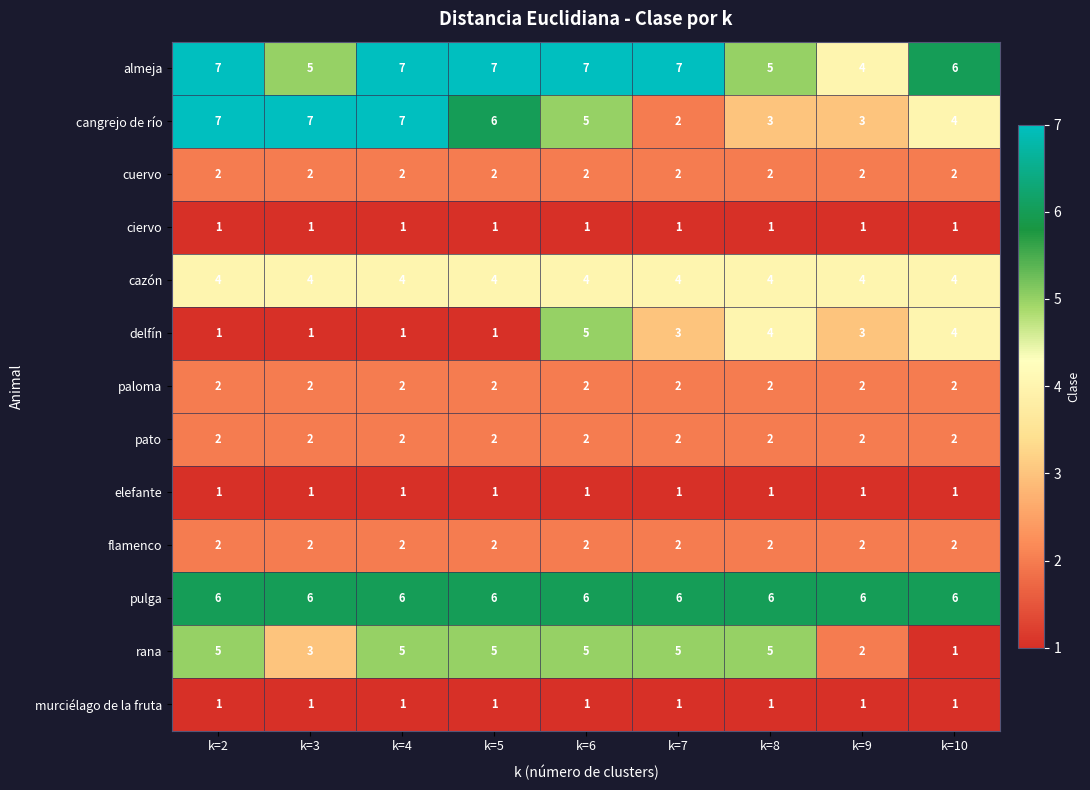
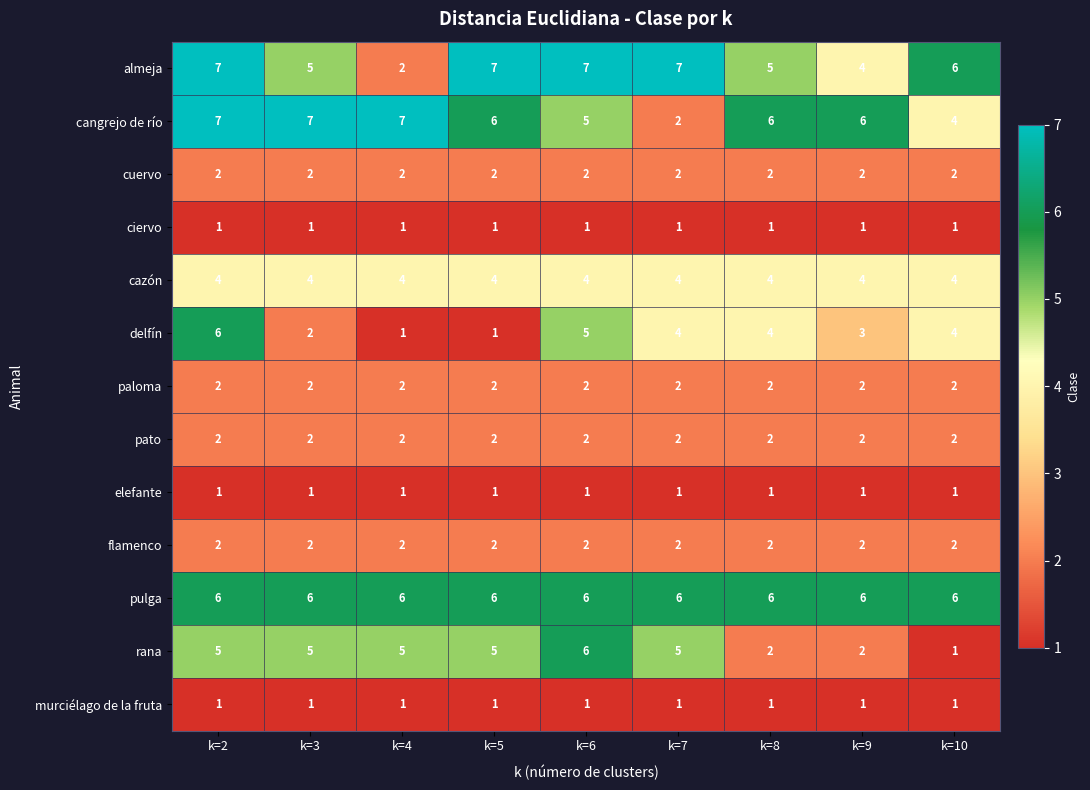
  {
    "almeja": {
      "k=2": 7,
      "k=3": 5,
-     "k=4": 7,
+     "k=4": 2,
      "k=5": 7,
      "k=6": 7,
      "k=7": 7,
      "k=8": 5,
      "k=9": 4,
      "k=10": 6
    },
    "cangrejo de río": {
      "k=2": 7,
      "k=3": 7,
      "k=4": 7,
      "k=5": 6,
      "k=6": 5,
      "k=7": 2,
-     "k=8": 3,
-     "k=9": 3,
+     "k=8": 6,
+     "k=9": 6,
      "k=10": 4
    },
    "cuervo": {
      "k=2": 2,
      "k=3": 2,
      "k=4": 2,
      "k=5": 2,
      "k=6": 2,
      "k=7": 2,
      "k=8": 2,
      "k=9": 2,
      "k=10": 2
    },
    "ciervo": {
      "k=2": 1,
      "k=3": 1,
      "k=4": 1,
      "k=5": 1,
      "k=6": 1,
      "k=7": 1,
      "k=8": 1,
      "k=9": 1,
      "k=10": 1
    },
    "cazón": {
      "k=2": 4,
      "k=3": 4,
      "k=4": 4,
      "k=5": 4,
      "k=6": 4,
      "k=7": 4,
      "k=8": 4,
      "k=9": 4,
      "k=10": 4
    },
    "delfín": {
-     "k=2": 1,
-     "k=3": 1,
+     "k=2": 6,
+     "k=3": 2,
      "k=4": 1,
      "k=5": 1,
      "k=6": 5,
-     "k=7": 3,
+     "k=7": 4,
      "k=8": 4,
      "k=9": 3,
      "k=10": 4
    },
    "paloma": {
      "k=2": 2,
      "k=3": 2,
      "k=4": 2,
      "k=5": 2,
      "k=6": 2,
      "k=7": 2,
      "k=8": 2,
      "k=9": 2,
      "k=10": 2
    },
    "pato": {
      "k=2": 2,
      "k=3": 2,
      "k=4": 2,
      "k=5": 2,
      "k=6": 2,
      "k=7": 2,
      "k=8": 2,
      "k=9": 2,
      "k=10": 2
    },
    "elefante": {
      "k=2": 1,
      "k=3": 1,
      "k=4": 1,
      "k=5": 1,
      "k=6": 1,
      "k=7": 1,
      "k=8": 1,
      "k=9": 1,
      "k=10": 1
    },
    "flamenco": {
      "k=2": 2,
      "k=3": 2,
      "k=4": 2,
      "k=5": 2,
      "k=6": 2,
      "k=7": 2,
      "k=8": 2,
      "k=9": 2,
      "k=10": 2
    },
    "pulga": {
      "k=2": 6,
      "k=3": 6,
      "k=4": 6,
      "k=5": 6,
      "k=6": 6,
      "k=7": 6,
      "k=8": 6,
      "k=9": 6,
      "k=10": 6
    },
    "rana": {
      "k=2": 5,
-     "k=3": 3,
+     "k=3": 5,
      "k=4": 5,
      "k=5": 5,
-     "k=6": 5,
+     "k=6": 6,
      "k=7": 5,
-     "k=8": 5,
+     "k=8": 2,
      "k=9": 2,
      "k=10": 1
    },
    "murciélago de la fruta": {
      "k=2": 1,
      "k=3": 1,
      "k=4": 1,
      "k=5": 1,
      "k=6": 1,
      "k=7": 1,
      "k=8": 1,
      "k=9": 1,
      "k=10": 1
    }
  }
